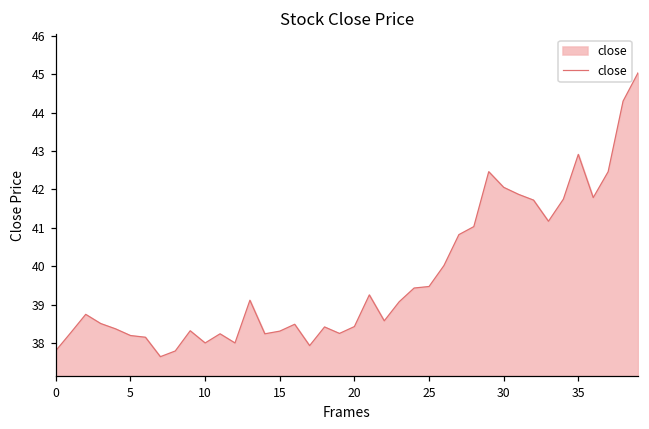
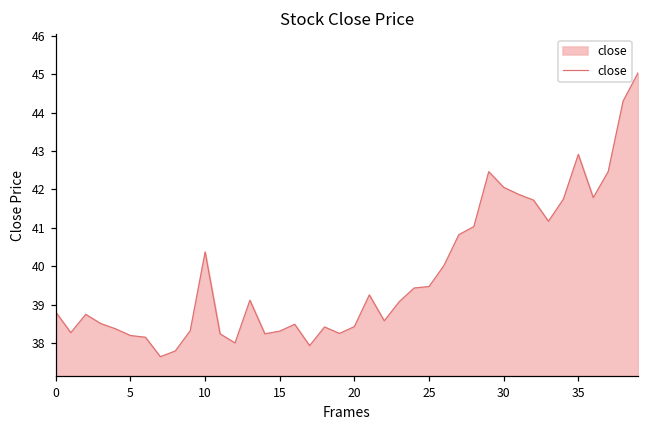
  {
-   "0": 37.8,
+   "0": 38.8,
    "5": 38.2,
-   "10": 38.0,
+   "10": 40.4,
    "15": 38.3,
    "20": 38.4,
    "25": 39.5,
    "30": 42.1,
    "35": 42.9
  }
